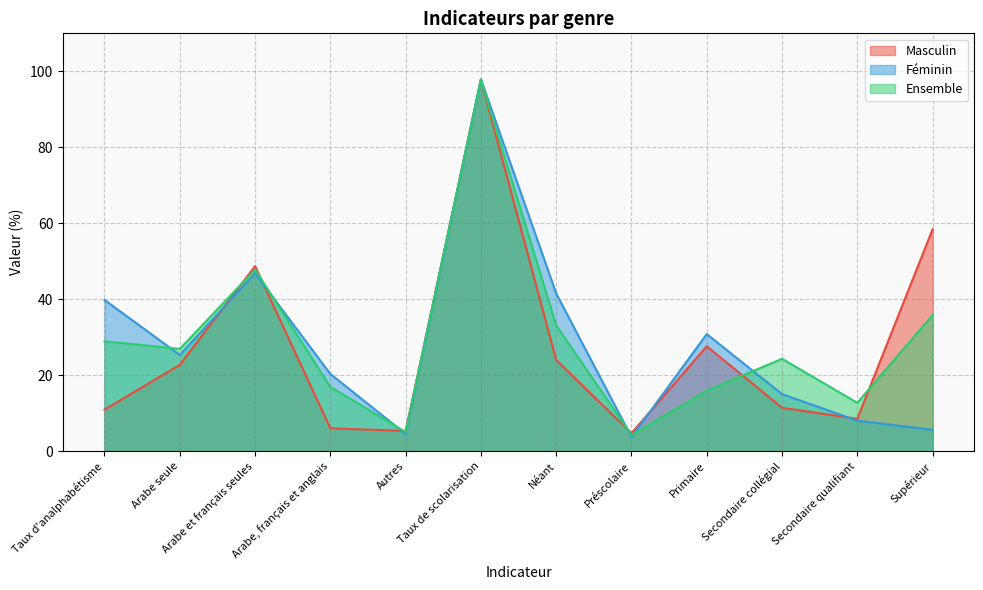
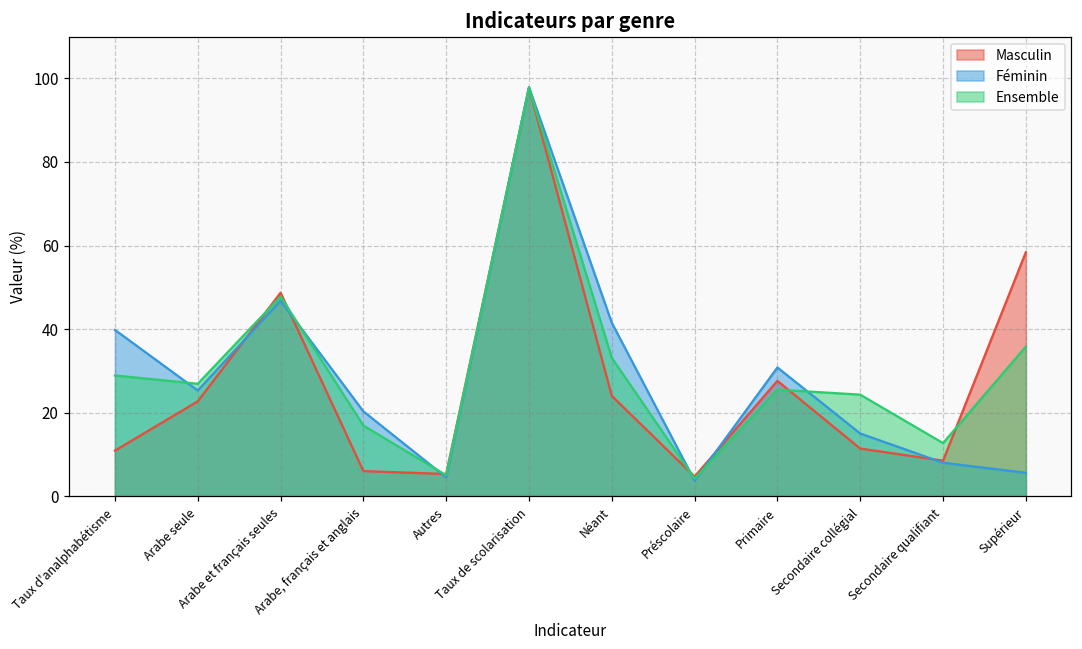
  {
    "Masculin": {
      "Taux d'analphabétisme": 11,
      "Arabe seule": 23,
      "Arabe et français seules": 49,
      "Arabe, français et anglais": 6,
      "Néant": 24,
      "Primaire": 28,
      "Secondaire collégial": 11,
      "Supérieur": 58
    },
    "Féminin": {
      "Taux d'analphabétisme": 40,
      "Arabe seule": 25,
      "Arabe et français seules": 47,
      "Arabe, français et anglais": 20,
      "Néant": 42,
      "Primaire": 31,
      "Secondaire collégial": 15,
      "Supérieur": 6
    },
    "Ensemble": {
      "Taux d'analphabétisme": 29,
      "Arabe seule": 27,
      "Arabe et français seules": 48,
      "Arabe, français et anglais": 17,
      "Néant": 33,
-     "Primaire": 16,
+     "Primaire": 26,
      "Secondaire collégial": 24,
      "Secondaire qualifiant": 13,
      "Supérieur": 36
    }
  }
